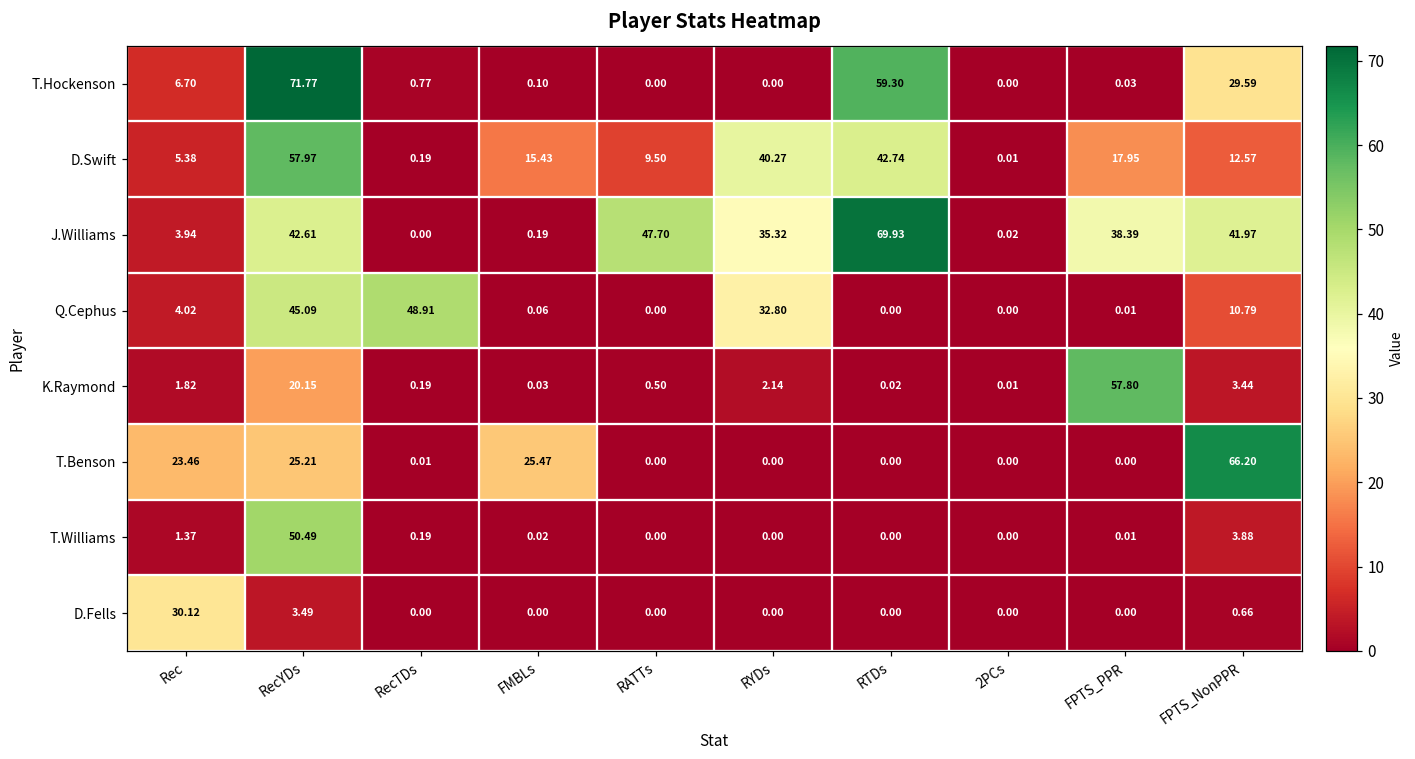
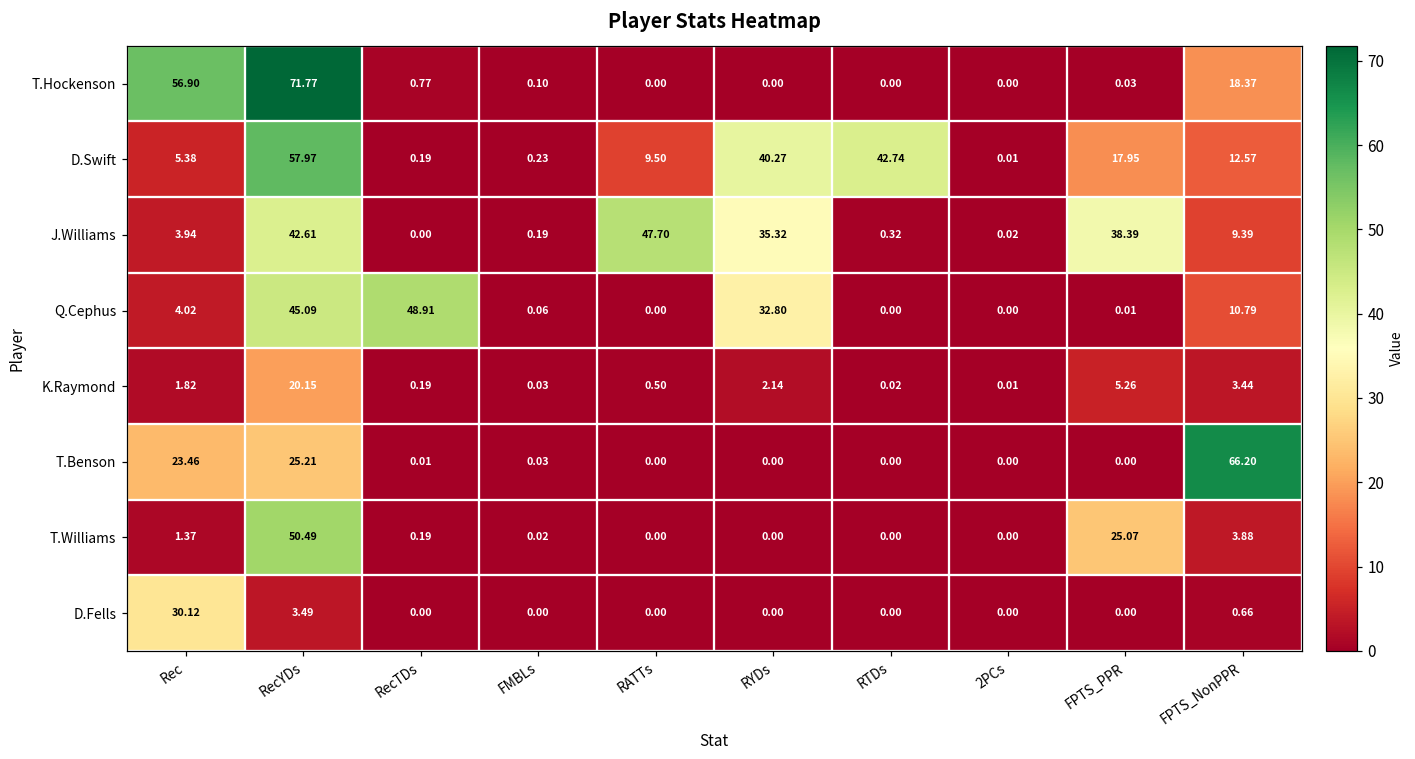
  {
    "T.Hockenson": {
-     "Rec": 6.70,
+     "Rec": 56.90,
      "RecYDs": 71.77,
      "RecTDs": 0.77,
      "FMBLs": 0.10,
      "RATTs": 0.00,
      "RYDs": 0.00,
-     "RTDs": 59.30,
+     "RTDs": 0.00,
      "2PCs": 0.00,
      "FPTS_PPR": 0.03,
-     "FPTS_NonPPR": 29.59
+     "FPTS_NonPPR": 18.37
    },
    "D.Swift": {
      "Rec": 5.38,
      "RecYDs": 57.97,
      "RecTDs": 0.19,
-     "FMBLs": 15.43,
+     "FMBLs": 0.23,
      "RATTs": 9.50,
      "RYDs": 40.27,
      "RTDs": 42.74,
      "2PCs": 0.01,
      "FPTS_PPR": 17.95,
      "FPTS_NonPPR": 12.57
    },
    "J.Williams": {
      "Rec": 3.94,
      "RecYDs": 42.61,
      "RecTDs": 0.00,
      "FMBLs": 0.19,
      "RATTs": 47.70,
      "RYDs": 35.32,
-     "RTDs": 69.93,
+     "RTDs": 0.32,
      "2PCs": 0.02,
      "FPTS_PPR": 38.39,
-     "FPTS_NonPPR": 41.97
+     "FPTS_NonPPR": 9.39
    },
    "Q.Cephus": {
      "Rec": 4.02,
      "RecYDs": 45.09,
      "RecTDs": 48.91,
      "FMBLs": 0.06,
      "RATTs": 0.00,
      "RYDs": 32.80,
      "RTDs": 0.00,
      "2PCs": 0.00,
      "FPTS_PPR": 0.01,
      "FPTS_NonPPR": 10.79
    },
    "K.Raymond": {
      "Rec": 1.82,
      "RecYDs": 20.15,
      "RecTDs": 0.19,
      "FMBLs": 0.03,
      "RATTs": 0.50,
      "RYDs": 2.14,
      "RTDs": 0.02,
      "2PCs": 0.01,
-     "FPTS_PPR": 57.80,
+     "FPTS_PPR": 5.26,
      "FPTS_NonPPR": 3.44
    },
    "T.Benson": {
      "Rec": 23.46,
      "RecYDs": 25.21,
      "RecTDs": 0.01,
-     "FMBLs": 25.47,
+     "FMBLs": 0.03,
      "RATTs": 0.00,
      "RYDs": 0.00,
      "RTDs": 0.00,
      "2PCs": 0.00,
      "FPTS_PPR": 0.00,
      "FPTS_NonPPR": 66.20
    },
    "T.Williams": {
      "Rec": 1.37,
      "RecYDs": 50.49,
      "RecTDs": 0.19,
      "FMBLs": 0.02,
      "RATTs": 0.00,
      "RYDs": 0.00,
      "RTDs": 0.00,
      "2PCs": 0.00,
-     "FPTS_PPR": 0.01,
+     "FPTS_PPR": 25.07,
      "FPTS_NonPPR": 3.88
    },
    "D.Fells": {
      "Rec": 30.12,
      "RecYDs": 3.49,
      "RecTDs": 0.00,
      "FMBLs": 0.00,
      "RATTs": 0.00,
      "RYDs": 0.00,
      "RTDs": 0.00,
      "2PCs": 0.00,
      "FPTS_PPR": 0.00,
      "FPTS_NonPPR": 0.66
    }
  }
